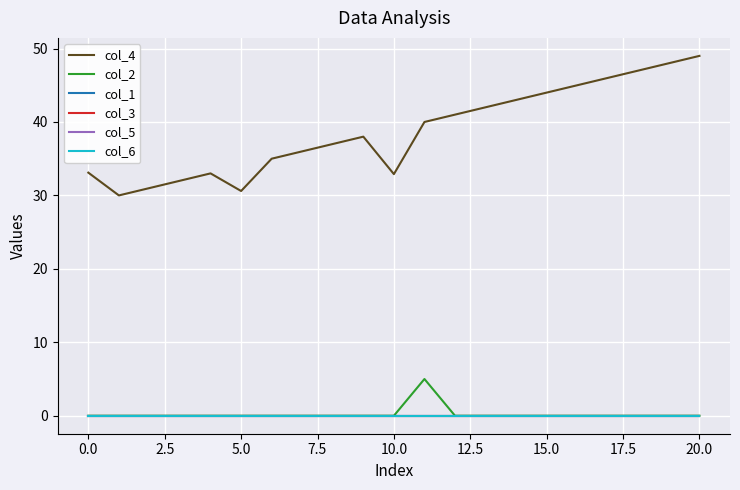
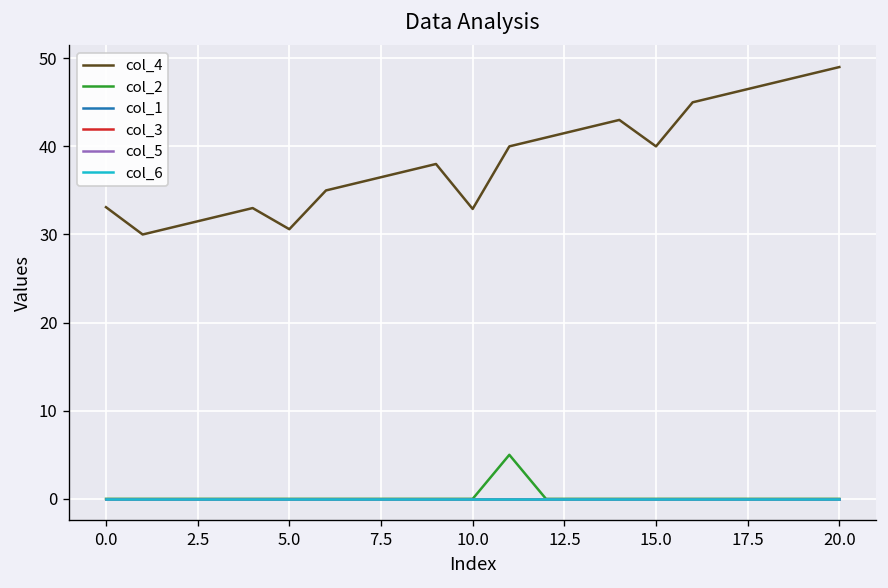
  {
    "col_4": {
      "0.0": 33,
      "5.0": 31,
      "10.0": 33,
-     "15.0": 44,
+     "15.0": 40,
      "20.0": 49
    }
  }
